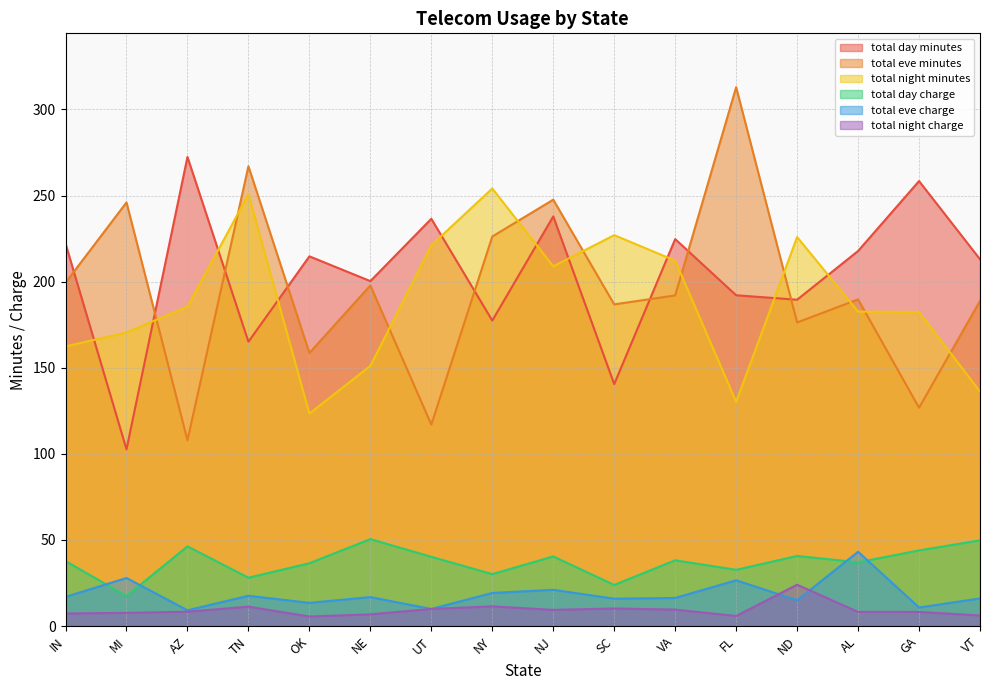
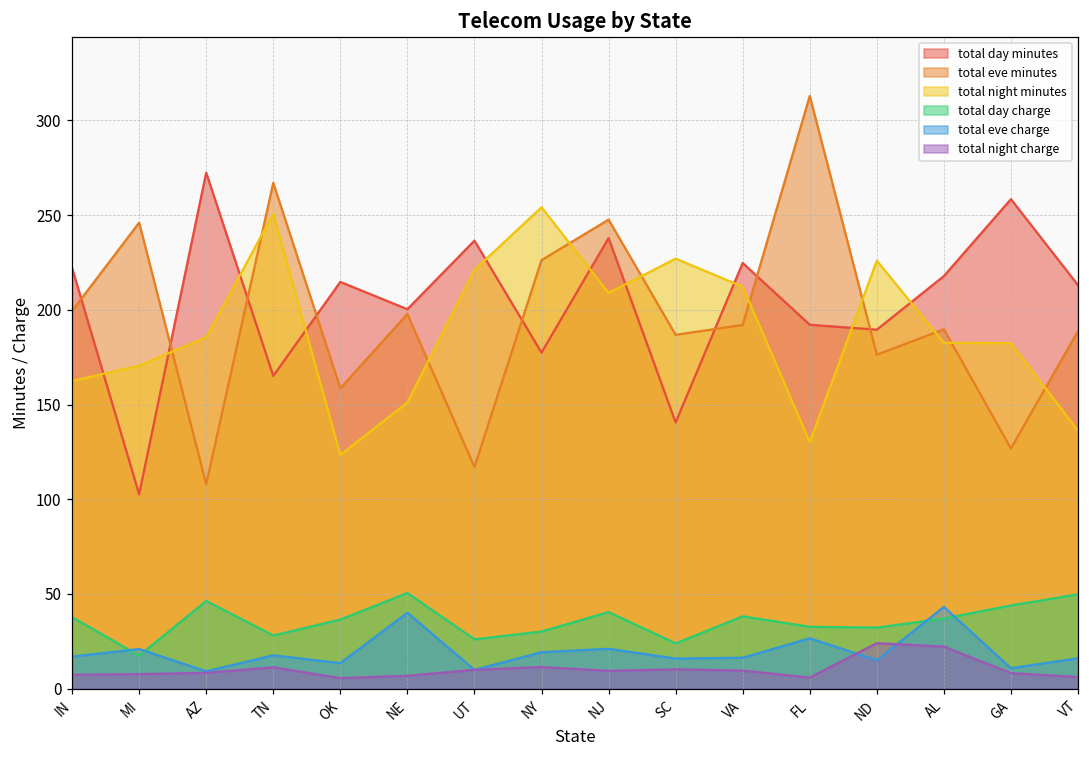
  {
    "total day charge": {
      "IN": 38,
      "MI": 17,
      "AZ": 46,
      "TN": 28,
      "OK": 37,
      "NE": 51,
-     "UT": 40,
+     "UT": 26,
      "NY": 30,
      "NJ": 40,
      "SC": 24,
      "VA": 38,
      "FL": 33,
-     "ND": 41,
+     "ND": 32,
      "AL": 37,
      "GA": 44,
      "VT": 50
    },
    "total eve charge": {
      "IN": 17,
-     "MI": 28,
+     "MI": 21,
      "TN": 18,
      "OK": 13,
-     "NE": 17,
+     "NE": 40,
      "NY": 19,
      "NJ": 21,
      "SC": 16,
      "VA": 16,
      "FL": 27,
      "ND": 15,
      "AL": 43,
      "GA": 11,
      "VT": 16
    },
    "total night charge": {
      "IN": 7,
      "MI": 8,
      "TN": 11,
      "OK": 6,
      "NE": 7,
      "NY": 11,
      "NJ": 9,
      "SC": 10,
      "VA": 10,
      "FL": 6,
      "ND": 24,
-     "AL": 8,
+     "AL": 22,
      "GA": 8,
      "VT": 6
    }
  }
